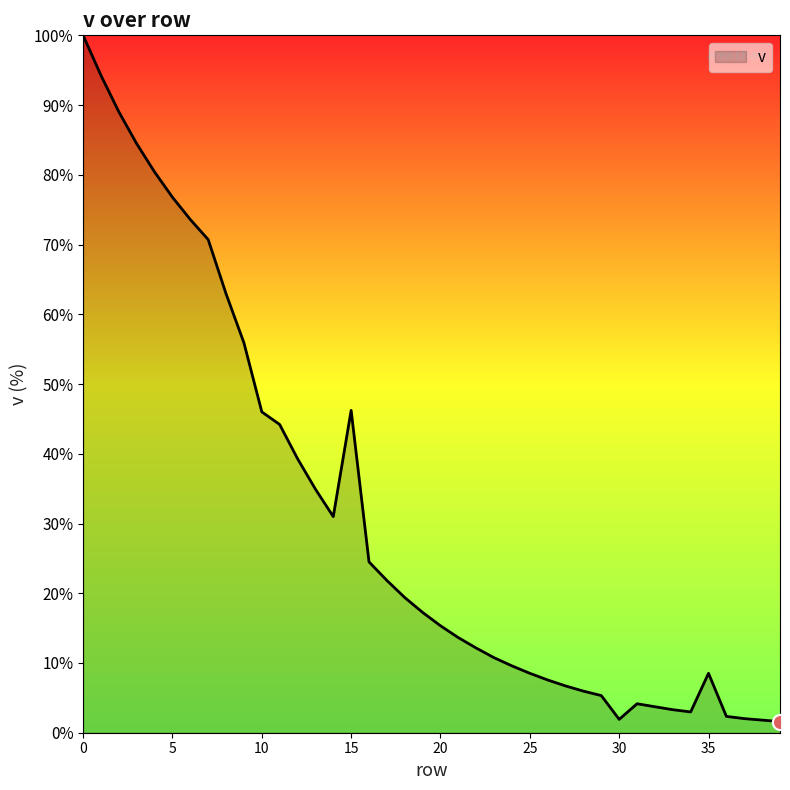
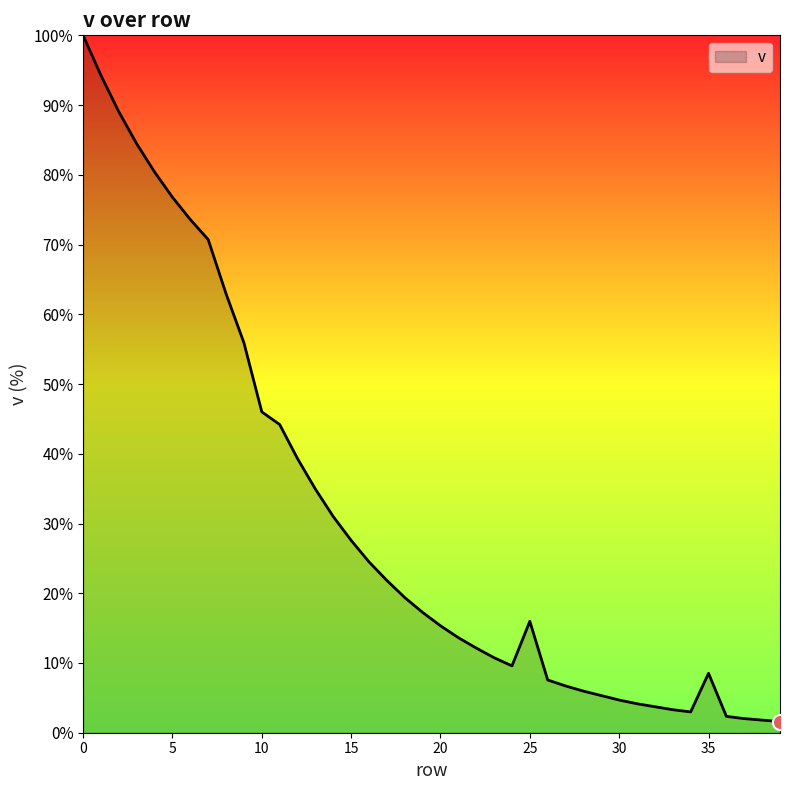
  {
    "v": {
      "0": "100%",
      "5": "77%",
      "10": "46%",
-     "15": "46%",
+     "15": "28%",
      "20": "15%",
-     "25": "9%",
-     "30": "2%",
+     "25": "16%",
+     "30": "5%",
      "35": "9%"
    }
  }
